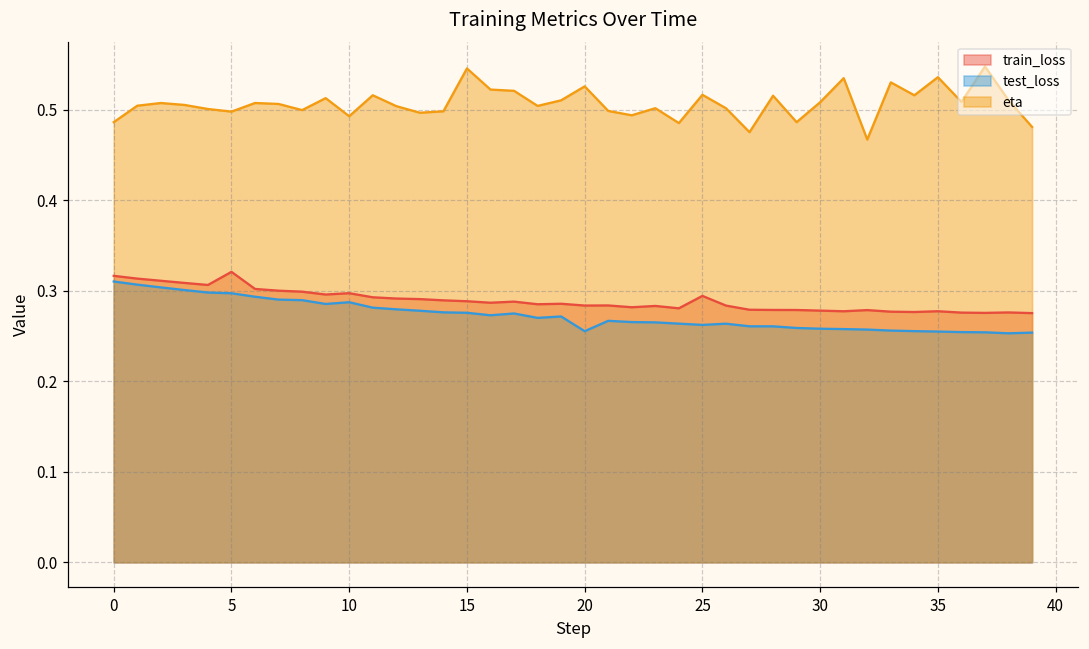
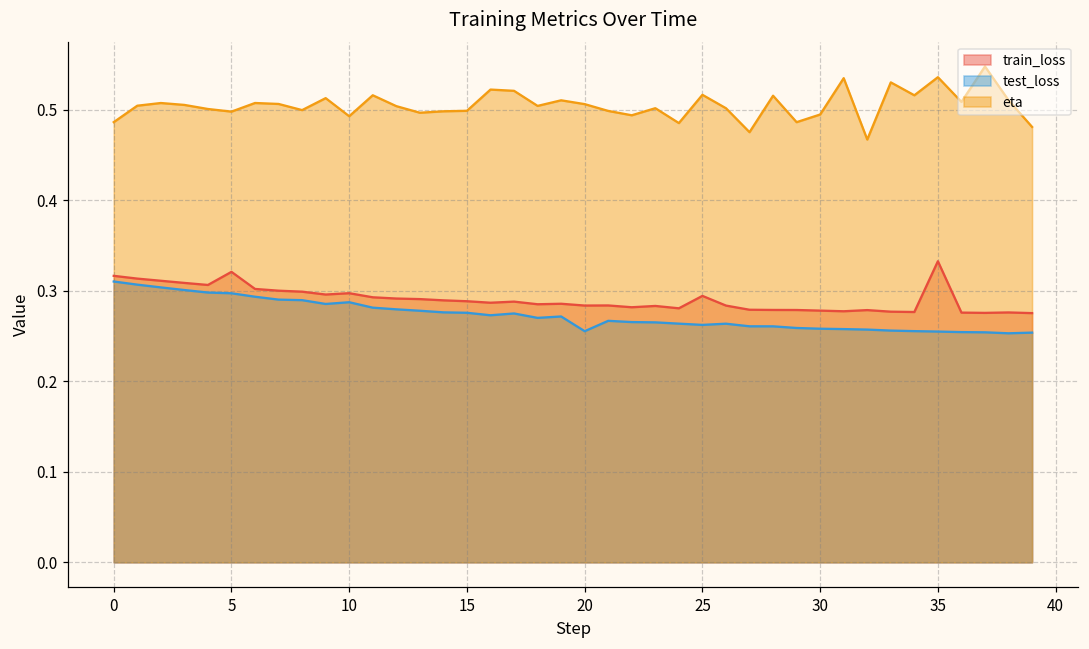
  {
    "train_loss": {
      "0": 0.32,
      "5": 0.32,
      "10": 0.30,
      "15": 0.29,
      "20": 0.28,
      "25": 0.29,
      "30": 0.28,
-     "35": 0.28
+     "35": 0.33
    },
    "test_loss": {
      "0": 0.31,
      "5": 0.30,
      "10": 0.29,
      "15": 0.28,
      "20": 0.26,
      "25": 0.26,
      "30": 0.26,
      "35": 0.25
    },
    "eta": {
      "0": 0.49,
      "5": 0.50,
      "10": 0.49,
-     "15": 0.55,
-     "20": 0.53,
+     "15": 0.50,
+     "20": 0.51,
      "25": 0.52,
-     "30": 0.51,
+     "30": 0.49,
      "35": 0.54
    }
  }
